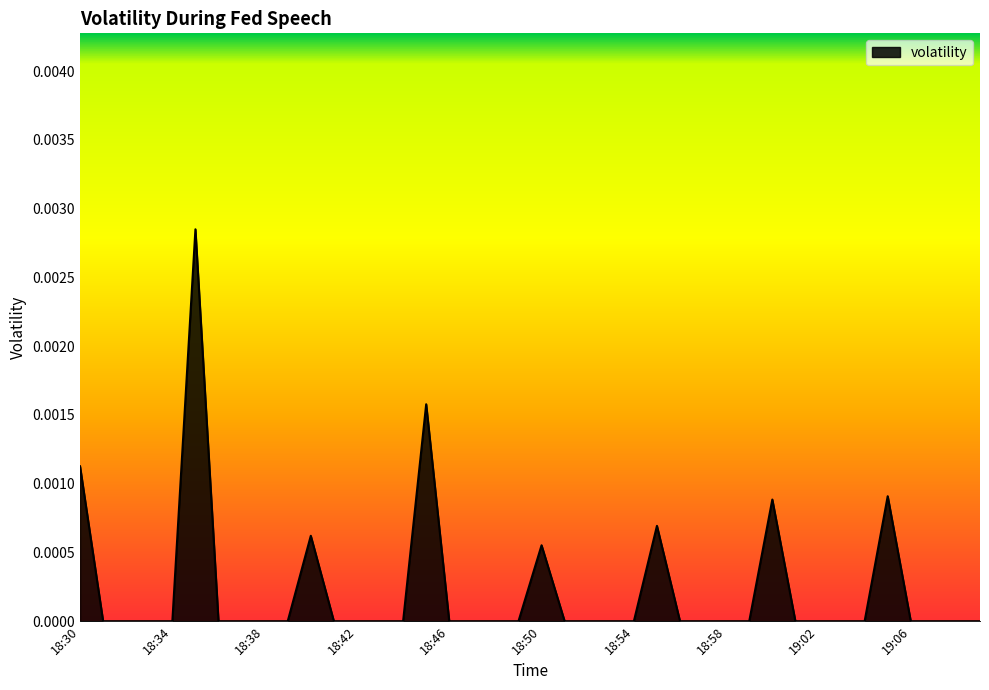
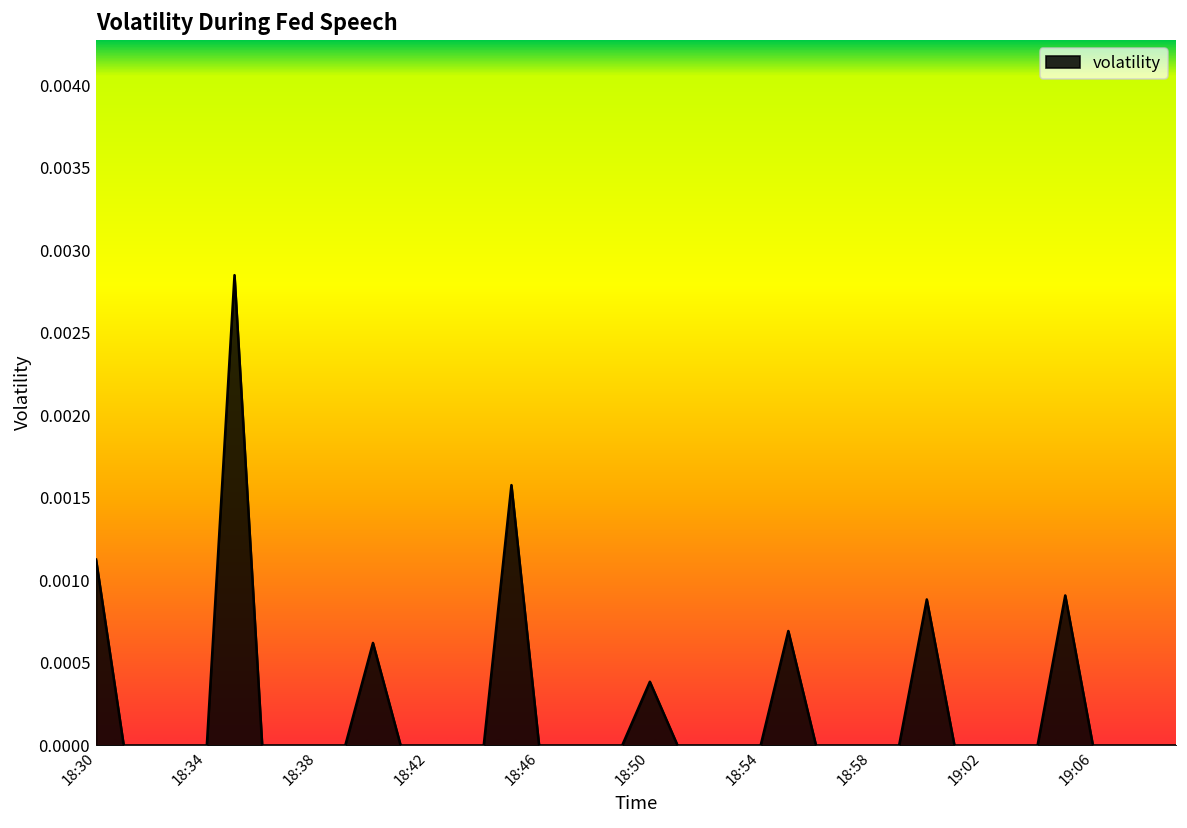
  {
    "18:30": 0.00113,
    "18:34": 0.00000,
    "18:38": 0.00000,
    "18:42": 0.00000,
    "18:46": 0.00000,
-   "18:50": 0.00055,
+   "18:50": 0.00039,
    "18:54": 0.00000,
    "18:58": 0.00000,
    "19:02": 0.00000,
    "19:06": 0.00000
  }
